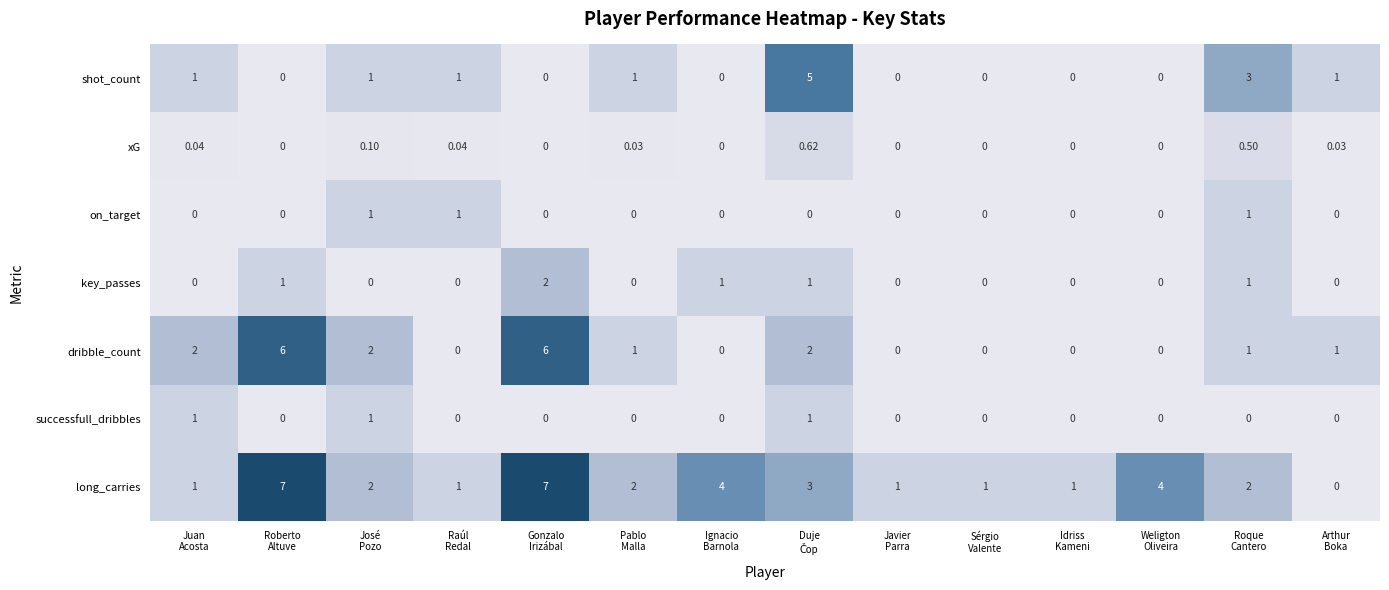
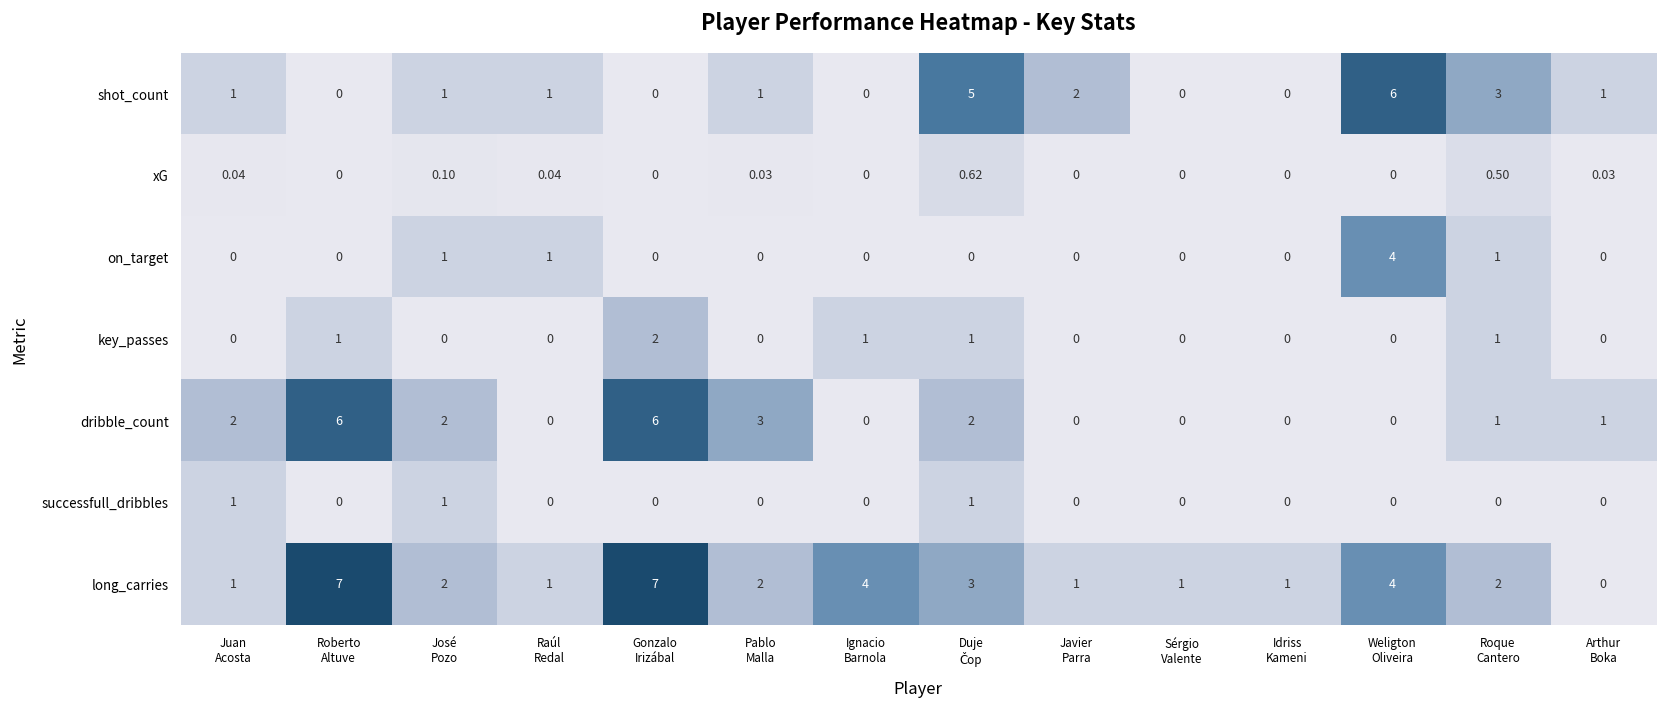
  {
    "shot_count": {
      "Juan Acosta": 1,
      "Roberto Altuve": 0,
      "José Pozo": 1,
      "Raúl Redal": 1,
      "Gonzalo Irizábal": 0,
      "Pablo Malla": 1,
      "Ignacio Barnola": 0,
      "Duje Čop": 5,
-     "Javier Parra": 0,
+     "Javier Parra": 2,
      "Sérgio Valente": 0,
      "Idriss Kameni": 0,
-     "Weligton Oliveira": 0,
+     "Weligton Oliveira": 6,
      "Roque Cantero": 3,
      "Arthur Boka": 1
    },
    "xG": {
      "Juan Acosta": 0.04,
      "Roberto Altuve": 0,
      "José Pozo": 0.10,
      "Raúl Redal": 0.04,
      "Gonzalo Irizábal": 0,
      "Pablo Malla": 0.03,
      "Ignacio Barnola": 0,
      "Duje Čop": 0.62,
      "Javier Parra": 0,
      "Sérgio Valente": 0,
      "Idriss Kameni": 0,
      "Weligton Oliveira": 0,
      "Roque Cantero": 0.50,
      "Arthur Boka": 0.03
    },
    "on_target": {
      "Juan Acosta": 0,
      "Roberto Altuve": 0,
      "José Pozo": 1,
      "Raúl Redal": 1,
      "Gonzalo Irizábal": 0,
      "Pablo Malla": 0,
      "Ignacio Barnola": 0,
      "Duje Čop": 0,
      "Javier Parra": 0,
      "Sérgio Valente": 0,
      "Idriss Kameni": 0,
-     "Weligton Oliveira": 0,
+     "Weligton Oliveira": 4,
      "Roque Cantero": 1,
      "Arthur Boka": 0
    },
    "key_passes": {
      "Juan Acosta": 0,
      "Roberto Altuve": 1,
      "José Pozo": 0,
      "Raúl Redal": 0,
      "Gonzalo Irizábal": 2,
      "Pablo Malla": 0,
      "Ignacio Barnola": 1,
      "Duje Čop": 1,
      "Javier Parra": 0,
      "Sérgio Valente": 0,
      "Idriss Kameni": 0,
      "Weligton Oliveira": 0,
      "Roque Cantero": 1,
      "Arthur Boka": 0
    },
    "dribble_count": {
      "Juan Acosta": 2,
      "Roberto Altuve": 6,
      "José Pozo": 2,
      "Raúl Redal": 0,
      "Gonzalo Irizábal": 6,
-     "Pablo Malla": 1,
+     "Pablo Malla": 3,
      "Ignacio Barnola": 0,
      "Duje Čop": 2,
      "Javier Parra": 0,
      "Sérgio Valente": 0,
      "Idriss Kameni": 0,
      "Weligton Oliveira": 0,
      "Roque Cantero": 1,
      "Arthur Boka": 1
    },
    "successfull_dribbles": {
      "Juan Acosta": 1,
      "Roberto Altuve": 0,
      "José Pozo": 1,
      "Raúl Redal": 0,
      "Gonzalo Irizábal": 0,
      "Pablo Malla": 0,
      "Ignacio Barnola": 0,
      "Duje Čop": 1,
      "Javier Parra": 0,
      "Sérgio Valente": 0,
      "Idriss Kameni": 0,
      "Weligton Oliveira": 0,
      "Roque Cantero": 0,
      "Arthur Boka": 0
    },
    "long_carries": {
      "Juan Acosta": 1,
      "Roberto Altuve": 7,
      "José Pozo": 2,
      "Raúl Redal": 1,
      "Gonzalo Irizábal": 7,
      "Pablo Malla": 2,
      "Ignacio Barnola": 4,
      "Duje Čop": 3,
      "Javier Parra": 1,
      "Sérgio Valente": 1,
      "Idriss Kameni": 1,
      "Weligton Oliveira": 4,
      "Roque Cantero": 2,
      "Arthur Boka": 0
    }
  }
